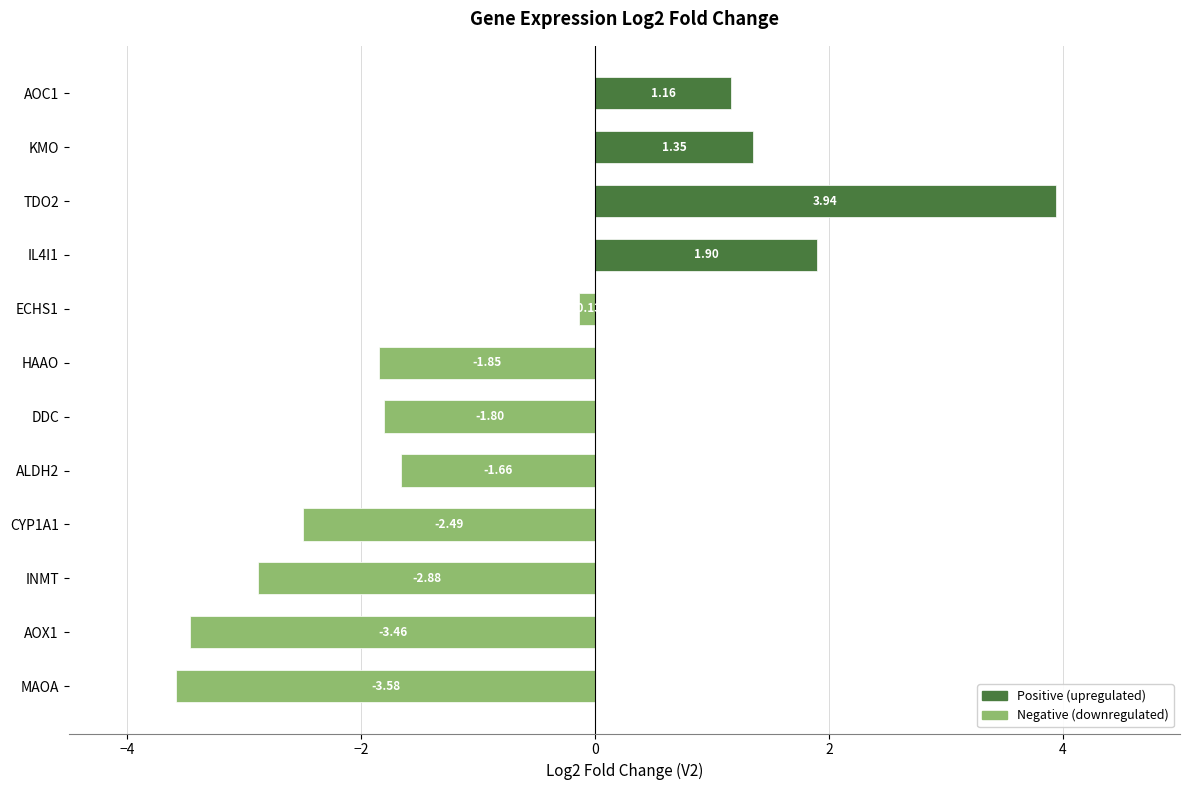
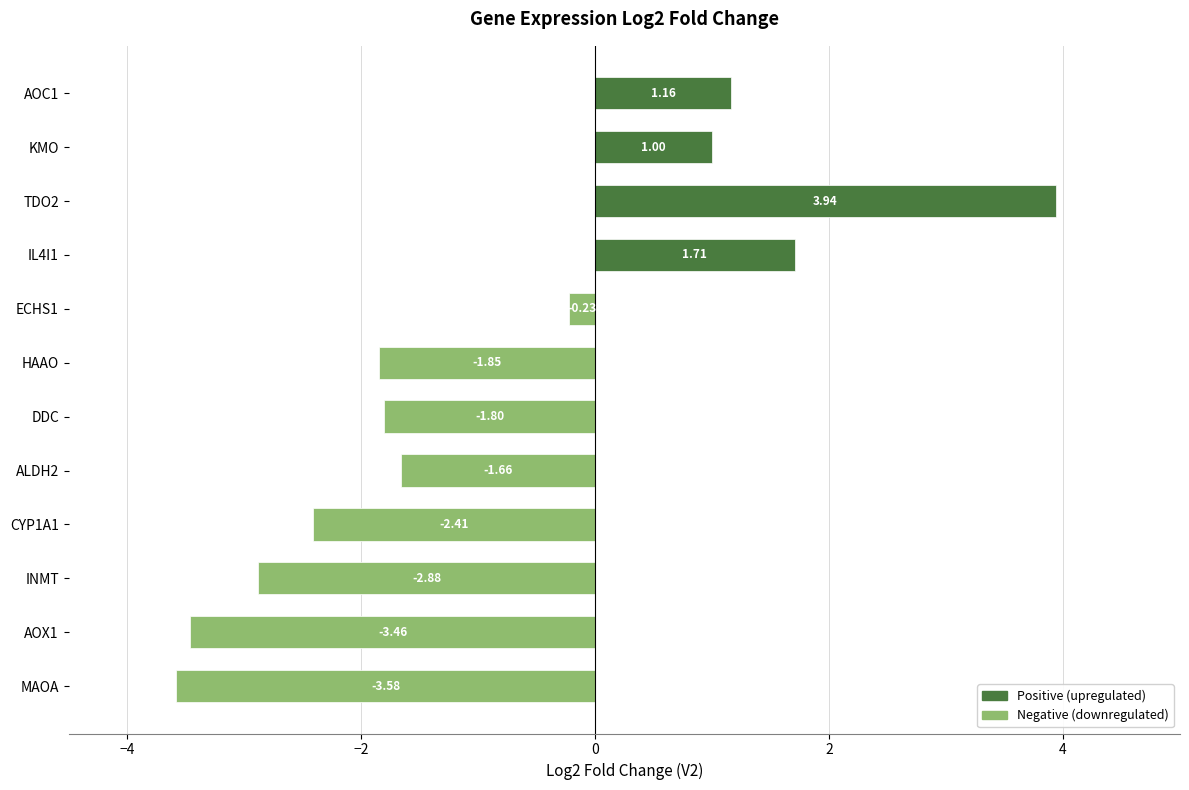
  {
    "AOC1": 1.16,
-   "KMO": 1.35,
+   "KMO": 1.00,
    "TDO2": 3.94,
-   "IL4I1": 1.90,
-   "ECHS1": -0.13,
+   "IL4I1": 1.71,
+   "ECHS1": -0.23,
    "HAAO": -1.85,
    "DDC": -1.80,
    "ALDH2": -1.66,
-   "CYP1A1": -2.49,
+   "CYP1A1": -2.41,
    "INMT": -2.88,
    "AOX1": -3.46,
    "MAOA": -3.58
  }
